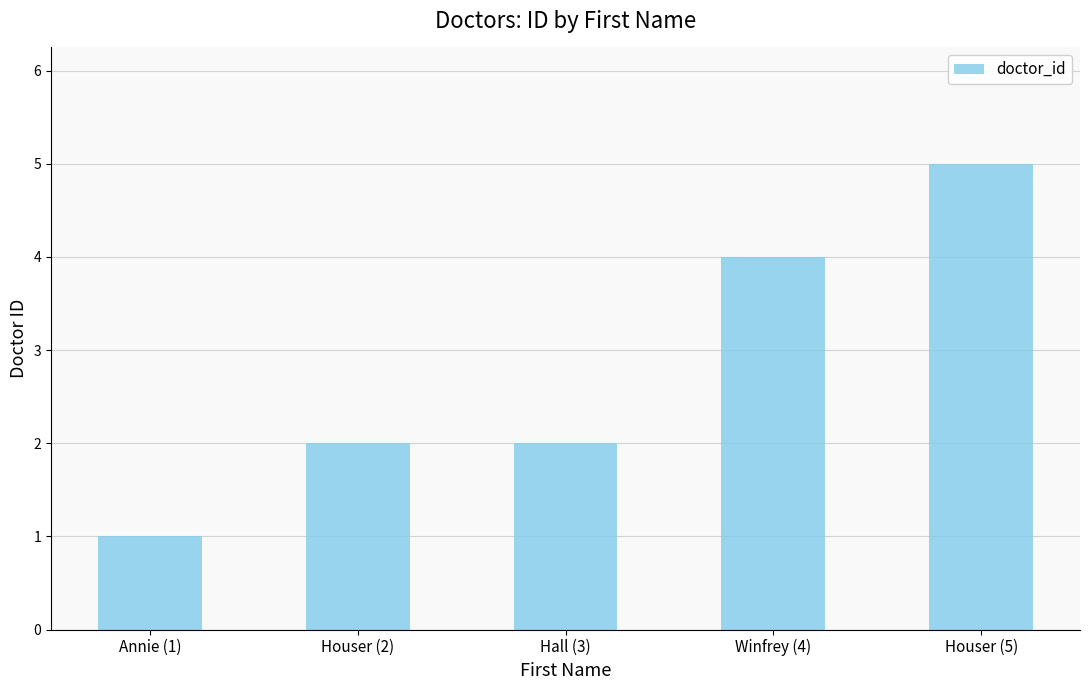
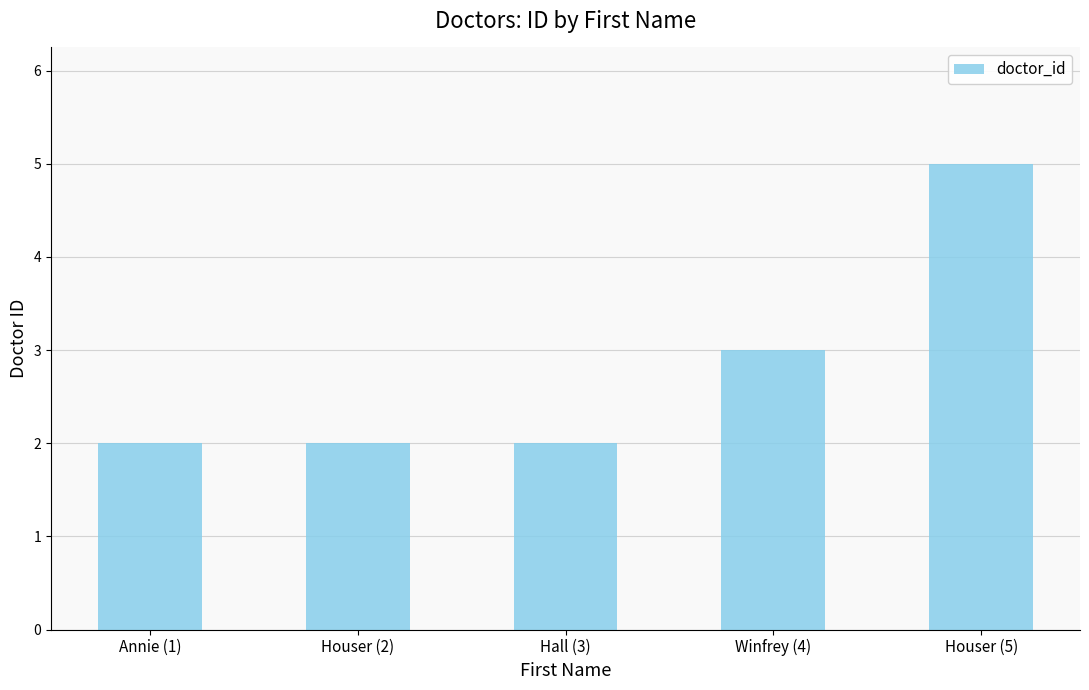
  {
-   "Annie (1)": 1,
+   "Annie (1)": 2,
    "Houser (2)": 2,
    "Hall (3)": 2,
-   "Winfrey (4)": 4,
+   "Winfrey (4)": 3,
    "Houser (5)": 5
  }
